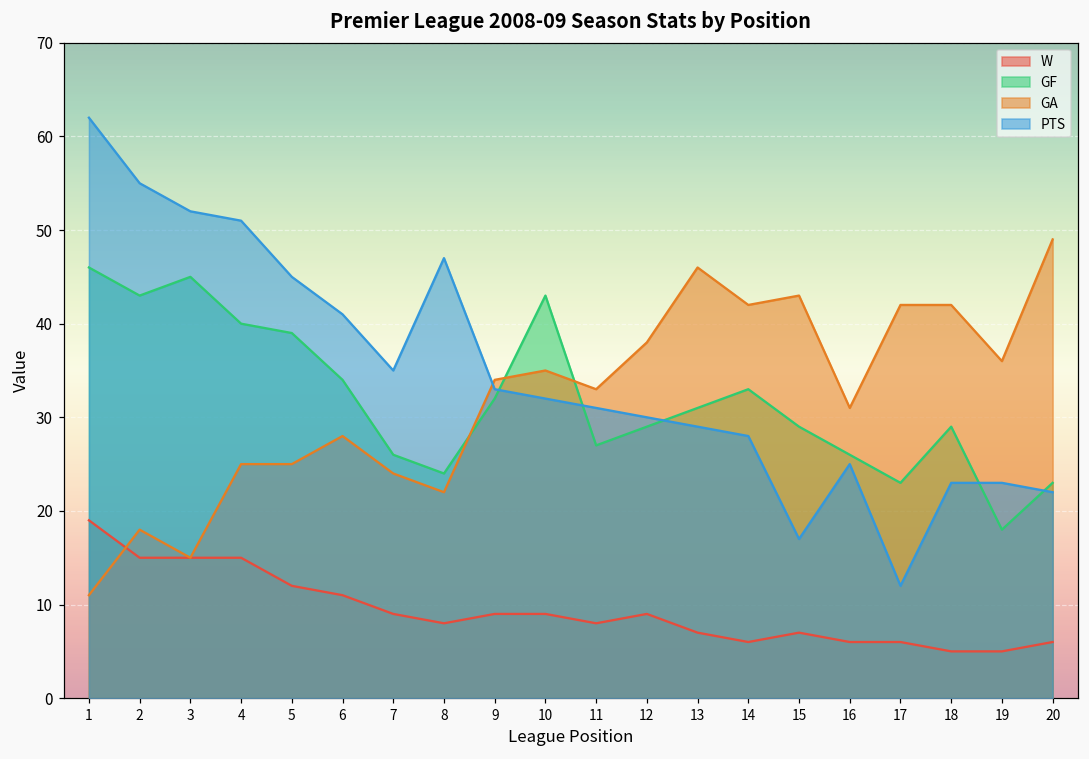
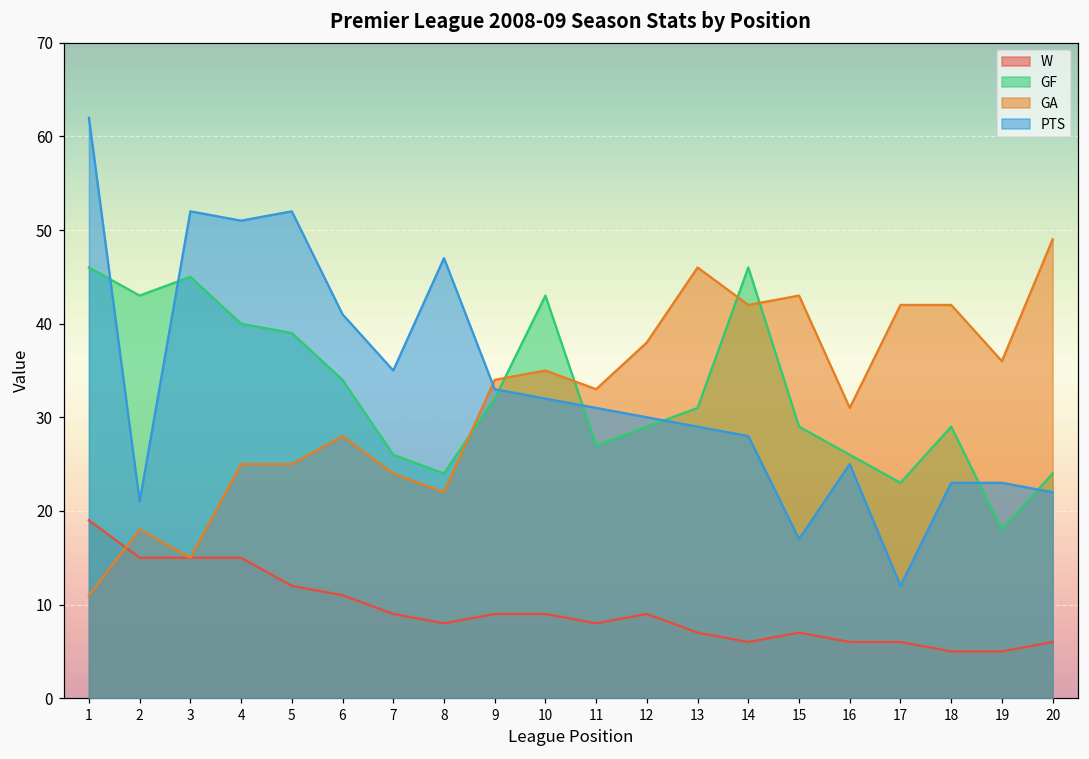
  {
    "GF": {
      "1": 46,
      "2": 43,
      "3": 45,
      "4": 40,
      "5": 39,
      "6": 34,
      "7": 26,
      "8": 24,
      "9": 32,
      "10": 43,
      "11": 27,
      "12": 29,
      "13": 31,
-     "14": 33,
+     "14": 46,
      "15": 29,
      "16": 26,
      "17": 23,
      "18": 29,
      "19": 18,
-     "20": 23
+     "20": 24
    },
    "PTS": {
      "1": 62,
-     "2": 55,
+     "2": 21,
      "3": 52,
      "4": 51,
-     "5": 45,
+     "5": 52,
      "6": 41,
      "7": 35,
      "8": 47,
      "9": 33,
      "10": 32,
      "11": 31,
      "12": 30,
      "13": 29,
      "14": 28,
      "15": 17,
      "16": 25,
      "17": 12,
      "18": 23,
      "19": 23,
      "20": 22
    }
  }
